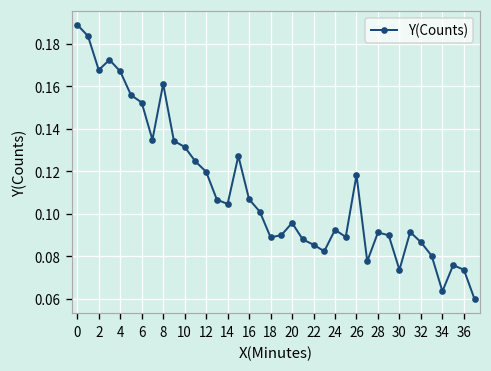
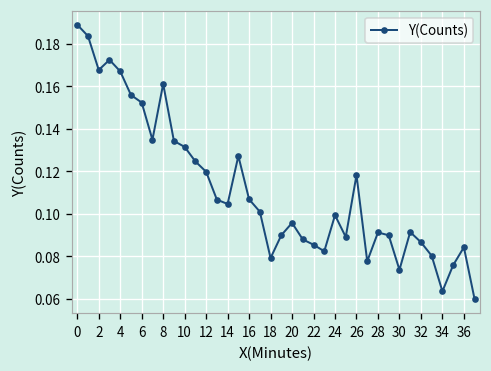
  {
    "0": 0.189,
    "2": 0.168,
    "4": 0.167,
    "6": 0.152,
    "8": 0.161,
    "10": 0.131,
    "12": 0.120,
    "14": 0.105,
    "16": 0.107,
-   "18": 0.089,
+   "18": 0.079,
    "20": 0.096,
    "22": 0.085,
-   "24": 0.092,
+   "24": 0.099,
    "26": 0.118,
    "28": 0.091,
    "30": 0.074,
    "32": 0.087,
    "34": 0.063,
-   "36": 0.074
+   "36": 0.084
  }
